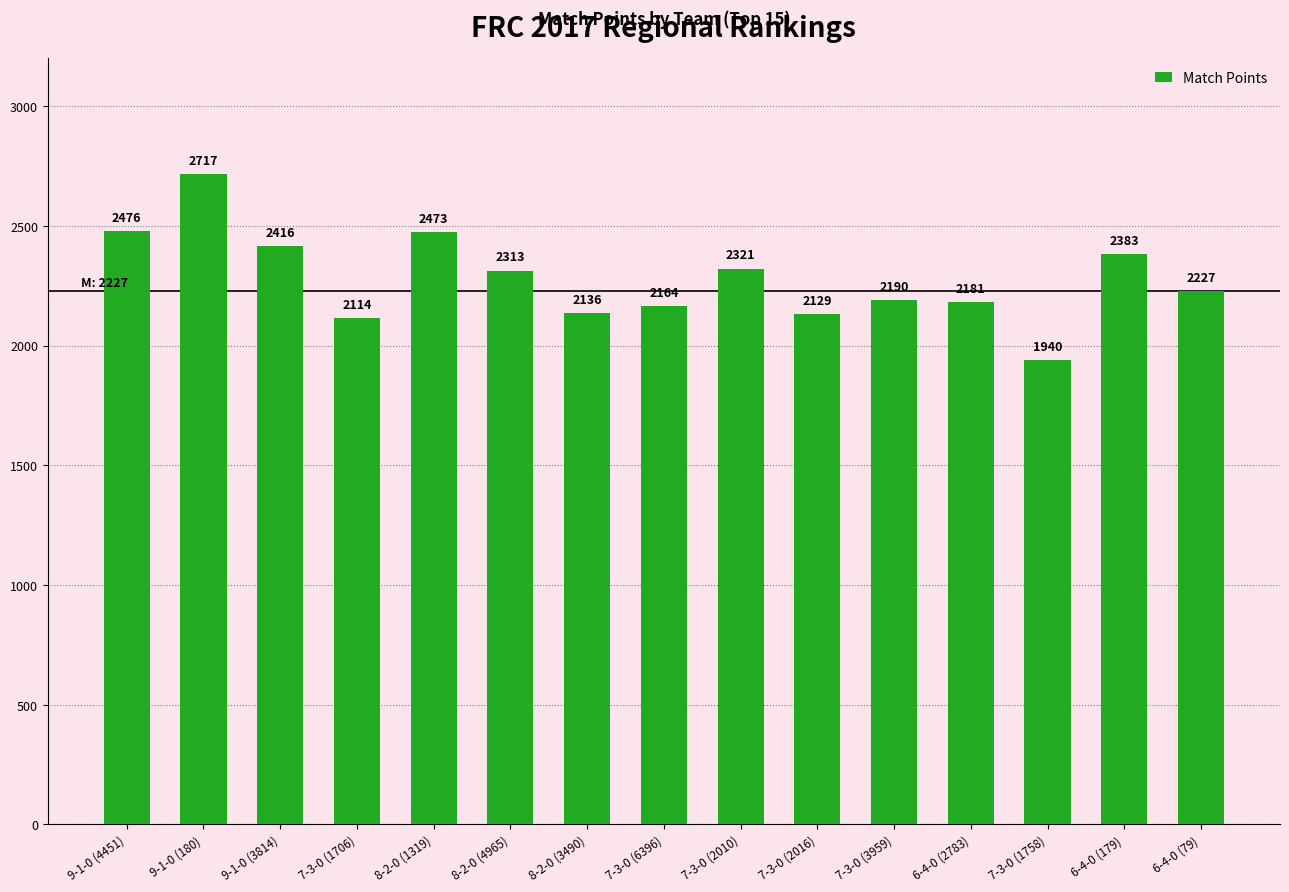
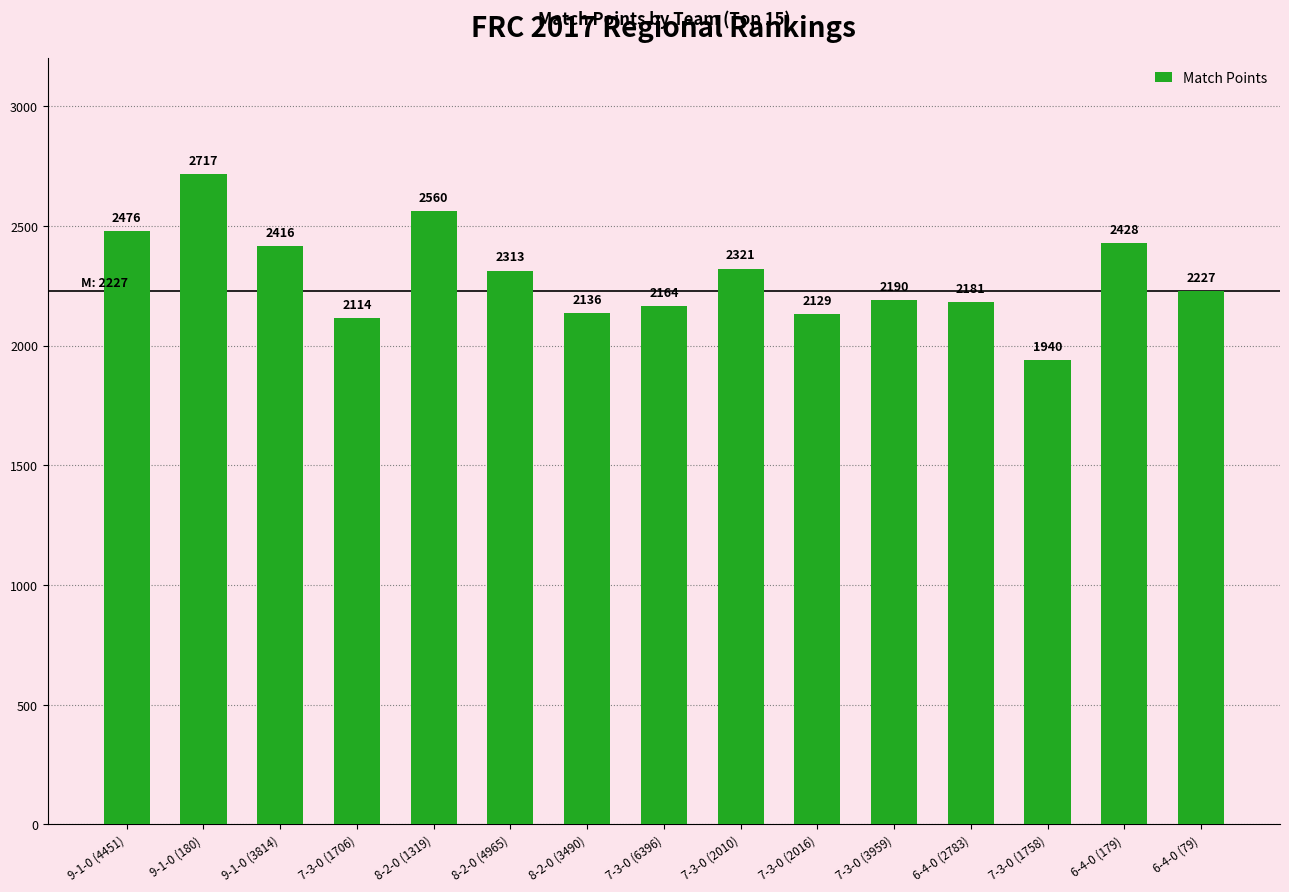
  {
    "9-1-0 (4451)": 2476,
    "9-1-0 (180)": 2717,
    "9-1-0 (3814)": 2416,
    "7-3-0 (1706)": 2114,
-   "8-2-0 (1319)": 2473,
+   "8-2-0 (1319)": 2560,
    "8-2-0 (4965)": 2313,
    "8-2-0 (3490)": 2136,
    "7-3-0 (6396)": 2164,
    "7-3-0 (2010)": 2321,
    "7-3-0 (3959)": 2190,
    "6-4-0 (2783)": 2181,
    "7-3-0 (1758)": 1940,
-   "6-4-0 (179)": 2383,
+   "6-4-0 (179)": 2428,
    "6-4-0 (79)": 2227
  }
